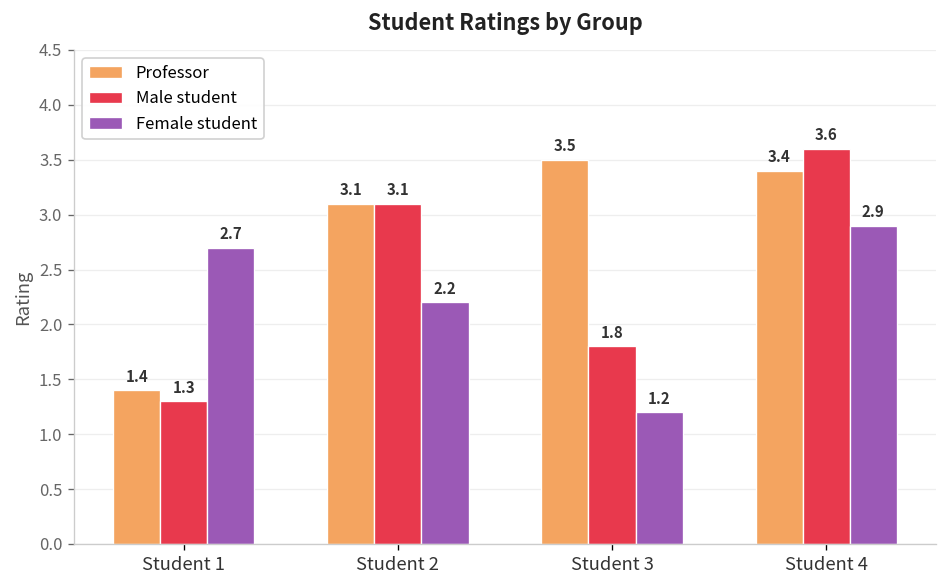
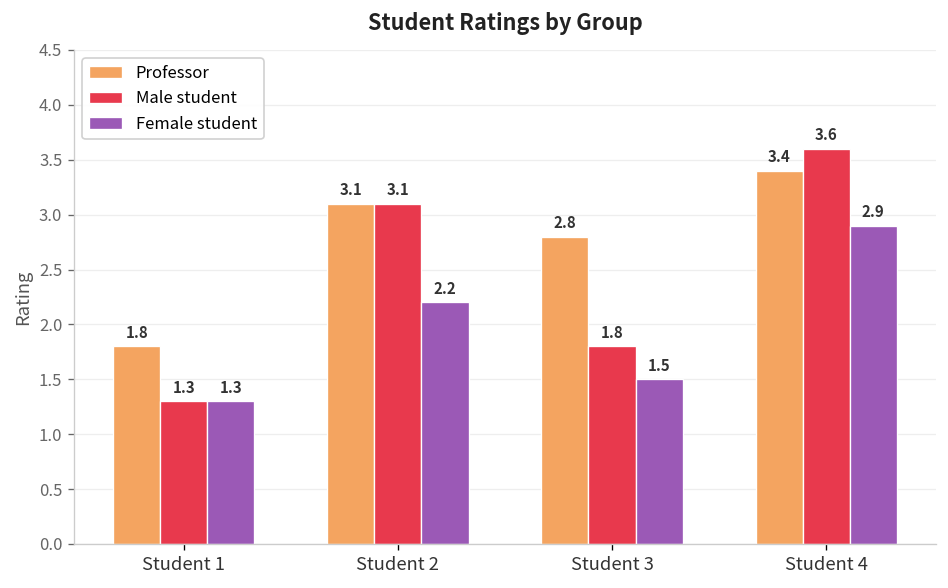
  {
    "Professor": {
-     "Student 1": 1.4,
+     "Student 1": 1.8,
      "Student 2": 3.1,
-     "Student 3": 3.5,
+     "Student 3": 2.8,
      "Student 4": 3.4
    },
    "Male student": {
      "Student 1": 1.3,
      "Student 2": 3.1,
      "Student 3": 1.8,
      "Student 4": 3.6
    },
    "Female student": {
-     "Student 1": 2.7,
+     "Student 1": 1.3,
      "Student 2": 2.2,
-     "Student 3": 1.2,
+     "Student 3": 1.5,
      "Student 4": 2.9
    }
  }
